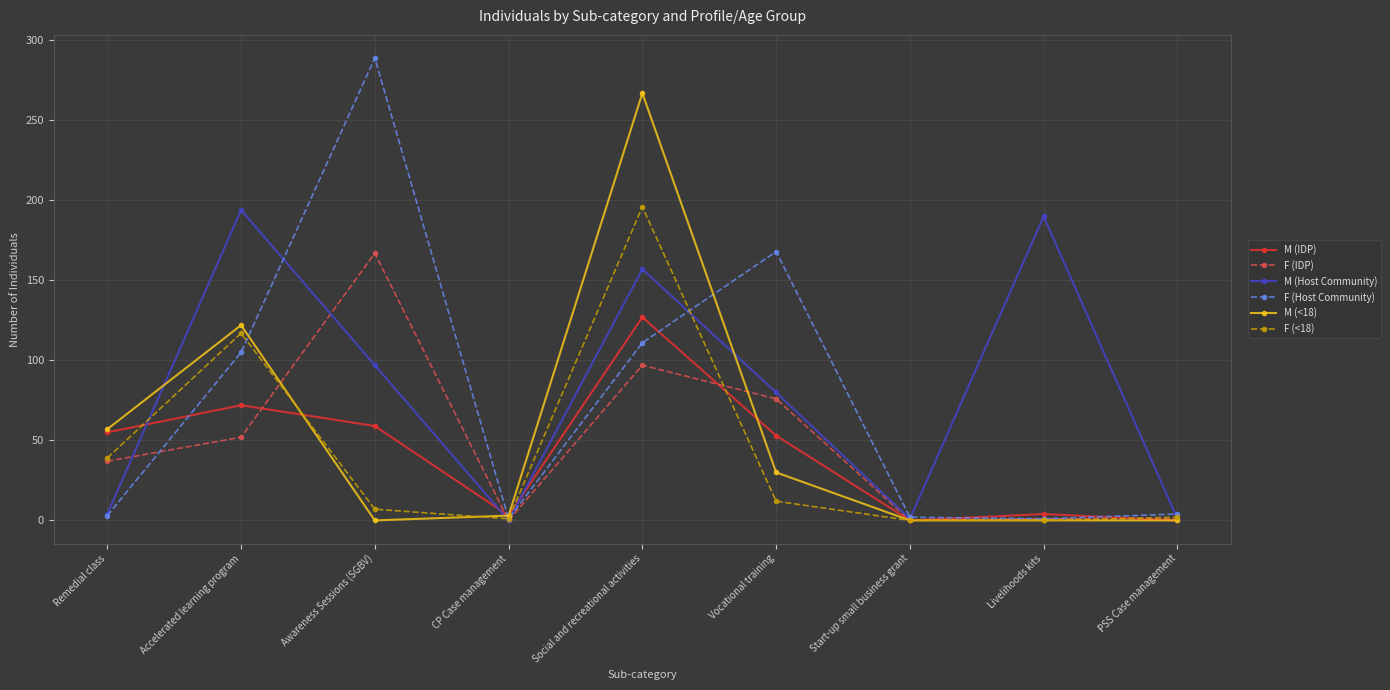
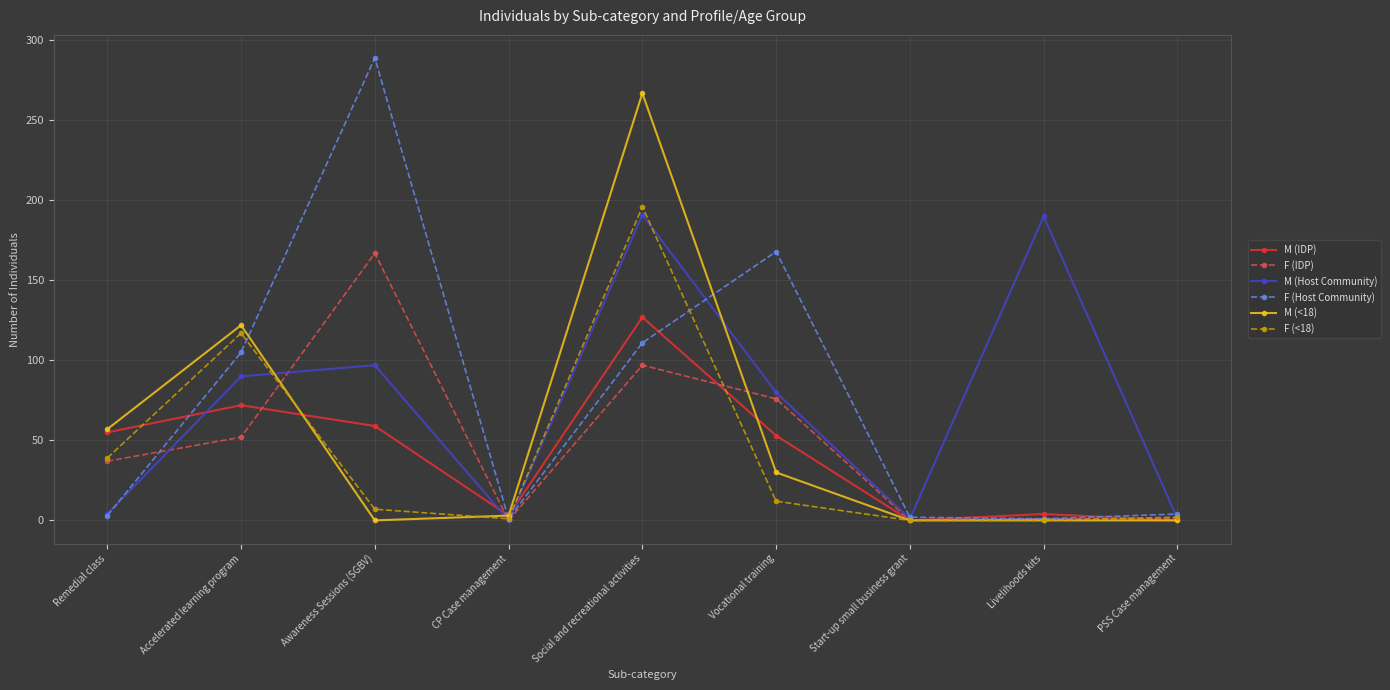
  {
    "M (Host Community)": {
-     "Accelerated learning program": 194,
+     "Accelerated learning program": 90,
      "Awareness Sessions (SGBV)": 97,
-     "Social and recreational activities": 157,
+     "Social and recreational activities": 191,
      "Vocational training": 80,
      "Livelihoods kits": 190
    },
    "F (Host Community)": {
      "Accelerated learning program": 105,
      "Awareness Sessions (SGBV)": 289,
      "Social and recreational activities": 111,
      "Vocational training": 168,
      "PSS Case management": 4
    },
    "M (<18)": {
      "Remedial class": 57,
      "Accelerated learning program": 122,
      "Awareness Sessions (SGBV)": 0,
      "Social and recreational activities": 267,
      "Vocational training": 30
    },
    "F (<18)": {
      "Remedial class": 39,
      "Accelerated learning program": 117,
      "Awareness Sessions (SGBV)": 7,
      "Social and recreational activities": 196,
      "Vocational training": 12
    }
  }
